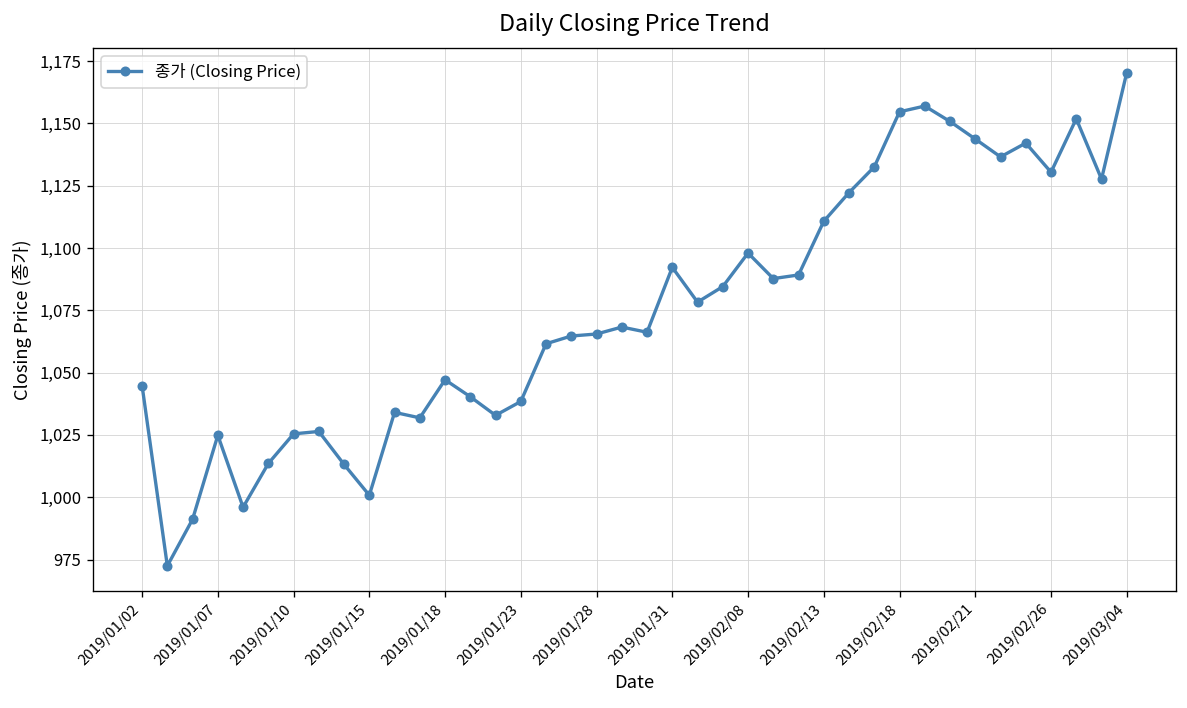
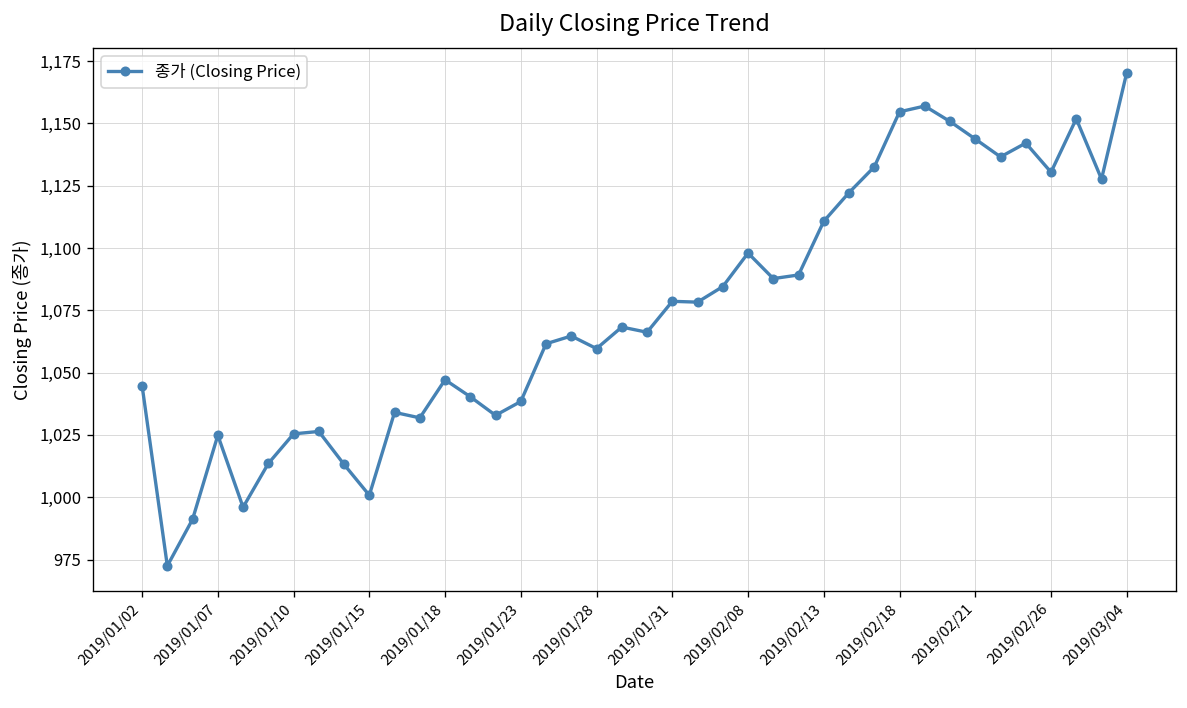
  {
    "2019/01/02": "1,045",
    "2019/01/07": "1,025",
    "2019/01/10": "1,025",
    "2019/01/15": "1,001",
    "2019/01/18": "1,047",
    "2019/01/23": "1,038",
-   "2019/01/28": "1,066",
-   "2019/01/31": "1,092",
+   "2019/01/28": "1,060",
+   "2019/01/31": "1,079",
    "2019/02/08": "1,098",
    "2019/02/13": "1,111",
    "2019/02/18": "1,155",
    "2019/02/21": "1,144",
    "2019/02/26": "1,130",
    "2019/03/04": "1,170"
  }
